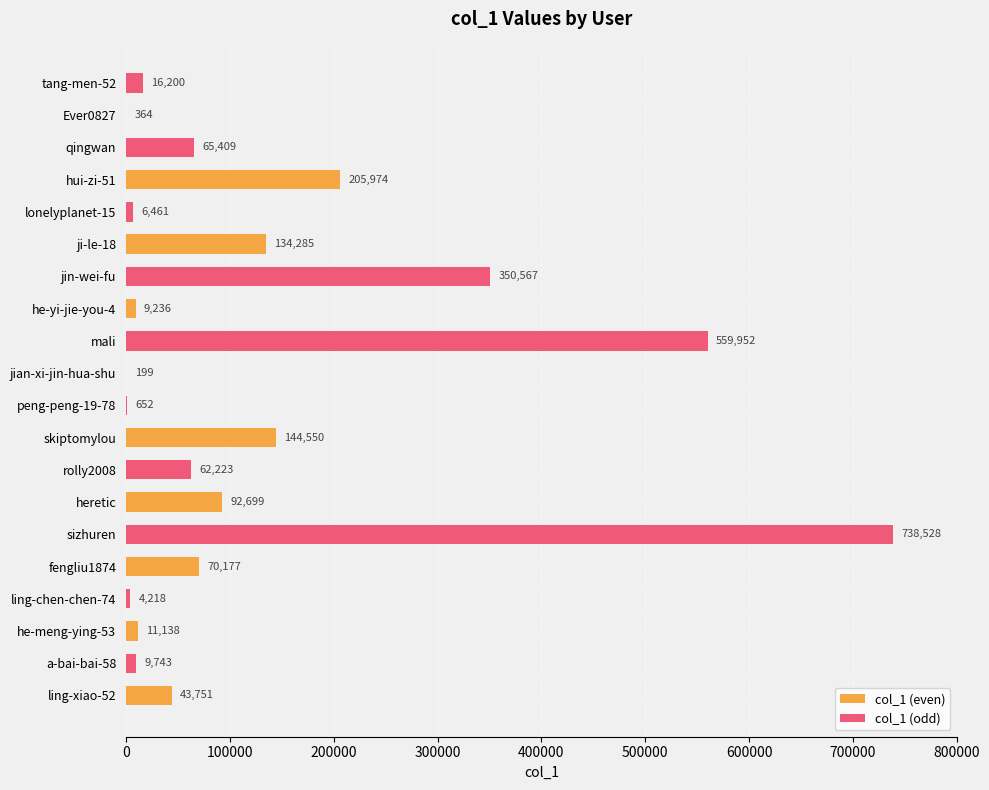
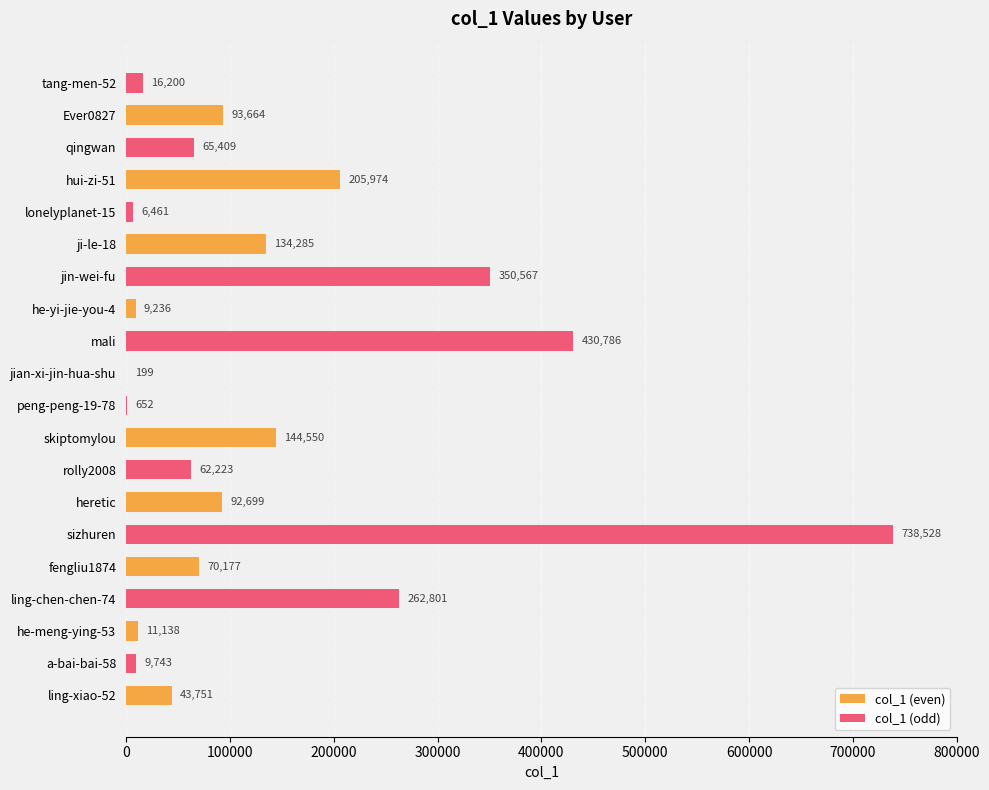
  {
    "col_1 (even)": {
-     "Ever0827": "364",
+     "Ever0827": "93,664",
      "hui-zi-51": "205,974",
      "ji-le-18": "134,285",
      "he-yi-jie-you-4": "9,236",
      "jian-xi-jin-hua-shu": "199",
      "skiptomylou": "144,550",
      "heretic": "92,699",
      "fengliu1874": "70,177",
      "he-meng-ying-53": "11,138",
      "ling-xiao-52": "43,751"
    },
    "col_1 (odd)": {
      "tang-men-52": "16,200",
      "qingwan": "65,409",
      "lonelyplanet-15": "6,461",
      "jin-wei-fu": "350,567",
-     "mali": "559,952",
+     "mali": "430,786",
      "peng-peng-19-78": "652",
      "rolly2008": "62,223",
      "sizhuren": "738,528",
-     "ling-chen-chen-74": "4,218",
+     "ling-chen-chen-74": "262,801",
      "a-bai-bai-58": "9,743"
    }
  }
